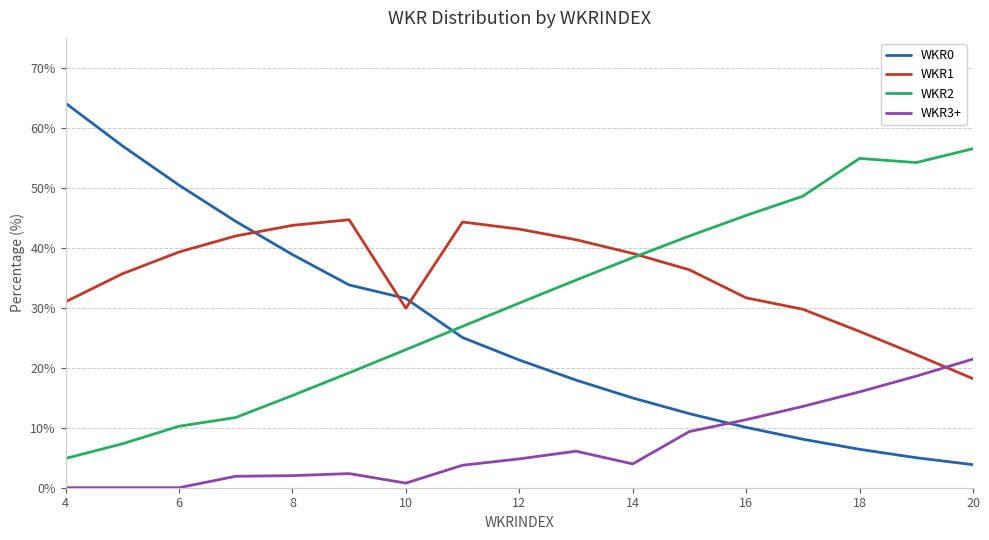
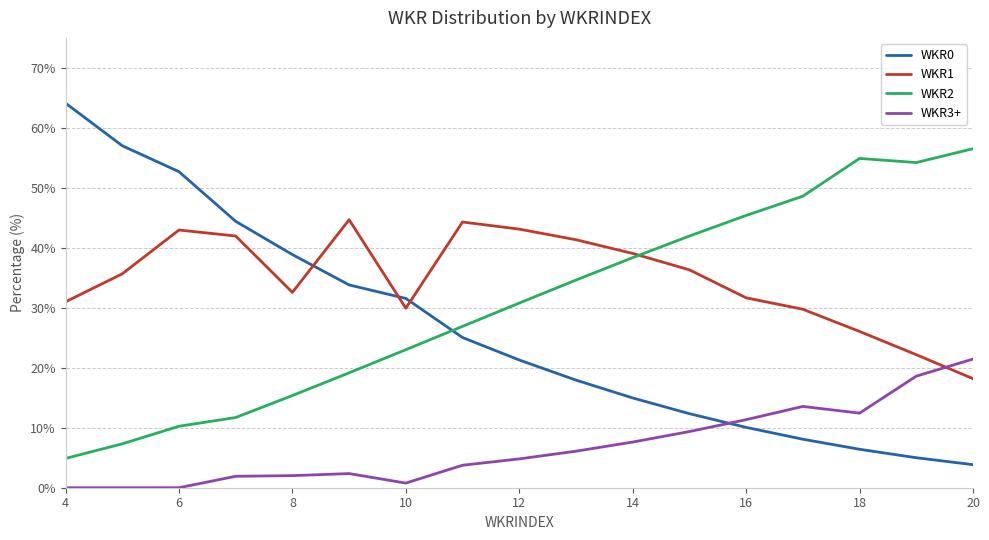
  {
    "WKR0": {
      "4": "64%",
-     "6": "50%",
+     "6": "53%",
      "8": "39%",
      "10": "32%",
      "12": "21%",
      "14": "15%",
      "16": "10%",
      "18": "6%",
      "20": "4%"
    },
    "WKR1": {
      "4": "31%",
-     "6": "39%",
-     "8": "44%",
+     "6": "43%",
+     "8": "33%",
      "10": "30%",
      "12": "43%",
      "14": "39%",
      "16": "32%",
      "18": "26%",
      "20": "18%"
    },
    "WKR2": {
      "4": "5%",
      "6": "10%",
      "8": "15%",
      "10": "23%",
      "12": "31%",
      "14": "38%",
      "16": "45%",
      "18": "55%",
      "20": "57%"
    },
    "WKR3+": {
      "4": "0%",
      "6": "0%",
      "8": "2%",
      "10": "1%",
      "12": "5%",
-     "14": "4%",
+     "14": "8%",
      "16": "11%",
-     "18": "16%",
+     "18": "12%",
      "20": "21%"
    }
  }
